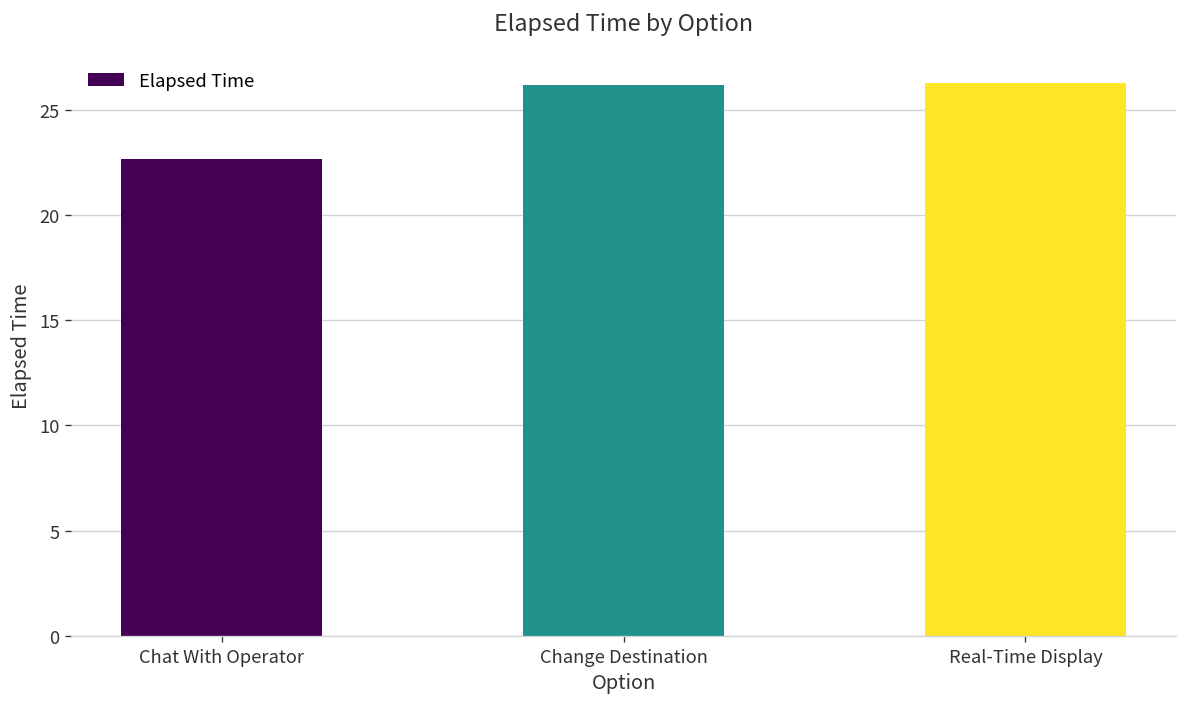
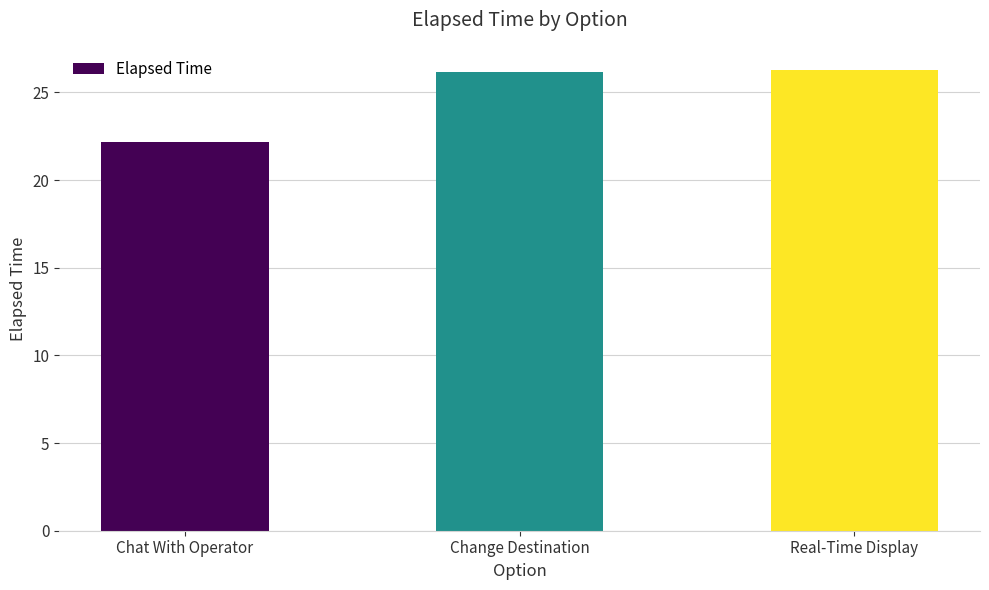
  {
-   "Chat With Operator": 22.7,
+   "Chat With Operator": 22.1,
    "Change Destination": 26.2,
    "Real-Time Display": 26.3
  }
